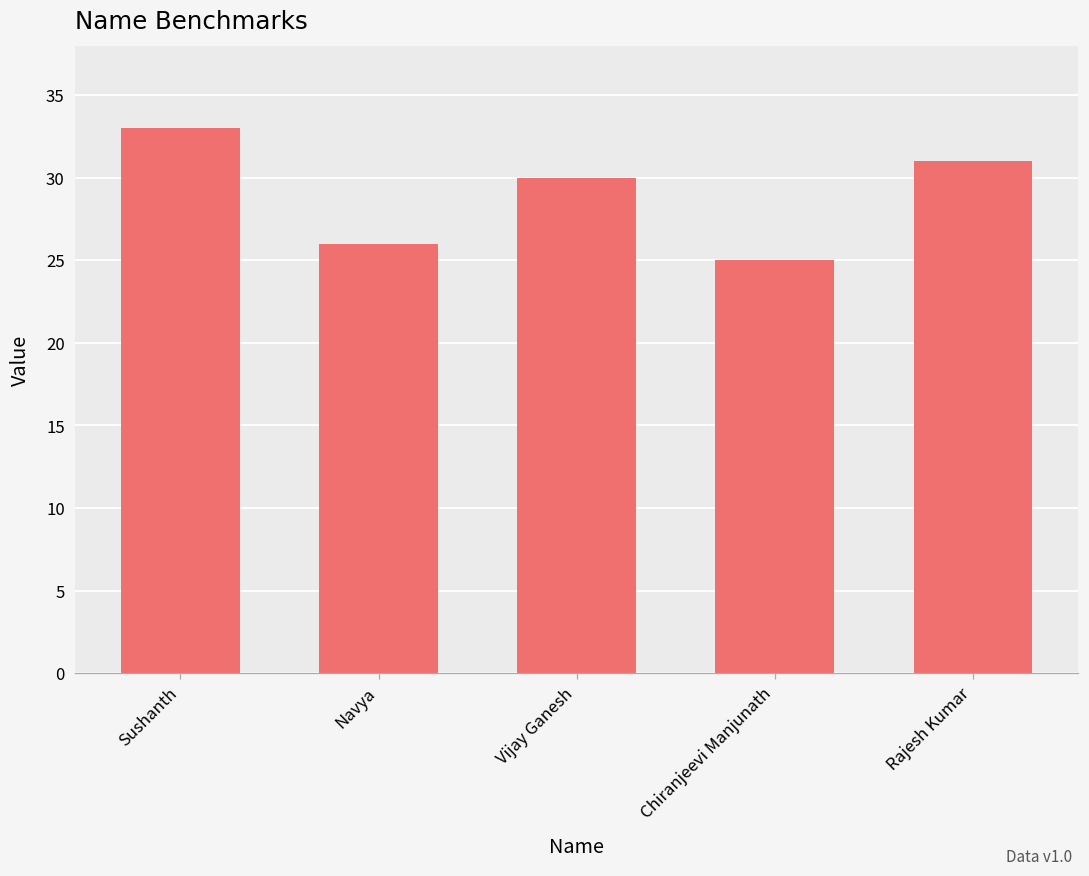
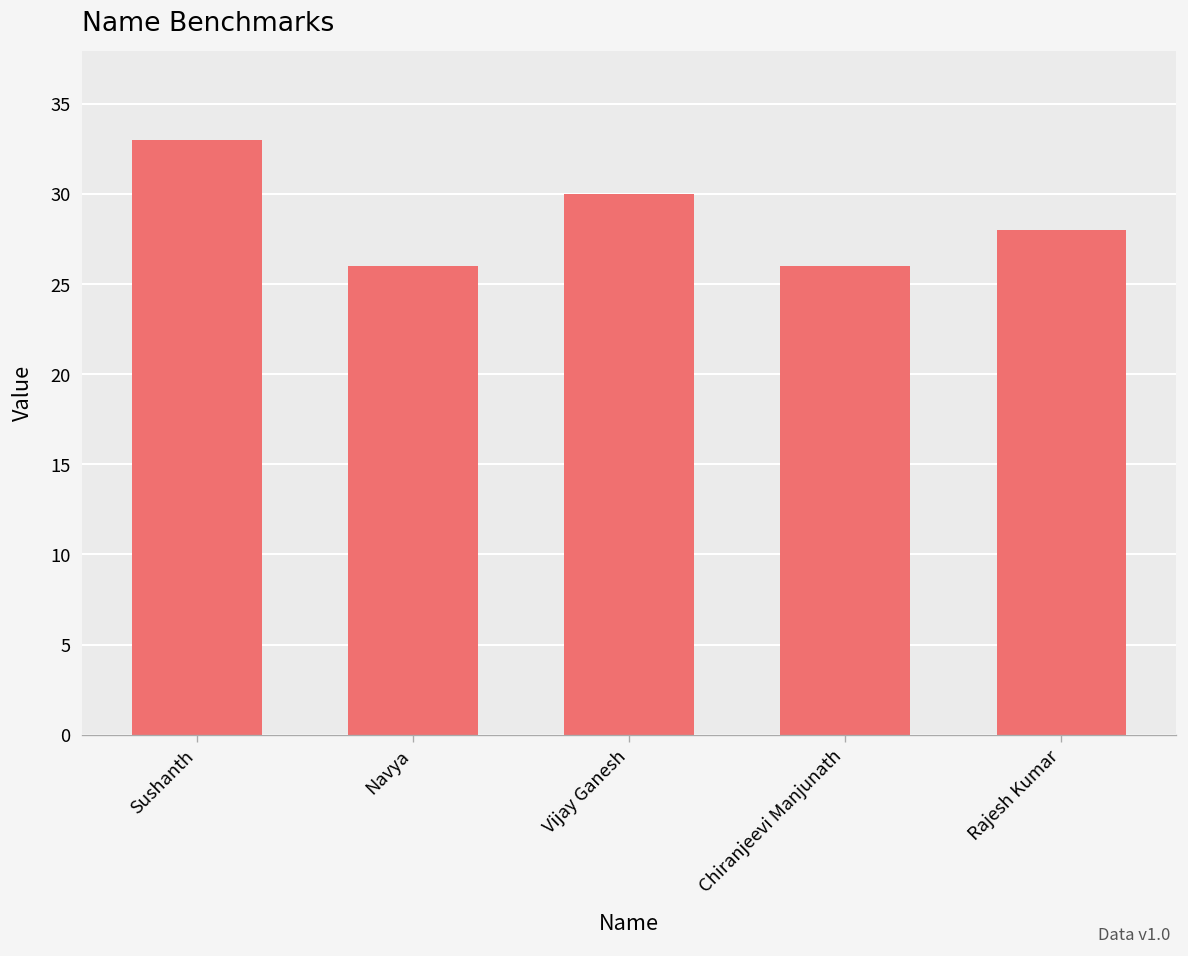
  {
    "Sushanth": 33,
    "Navya": 26,
    "Vijay Ganesh": 30,
-   "Chiranjeevi Manjunath": 25,
-   "Rajesh Kumar": 31
+   "Chiranjeevi Manjunath": 26,
+   "Rajesh Kumar": 28
  }
